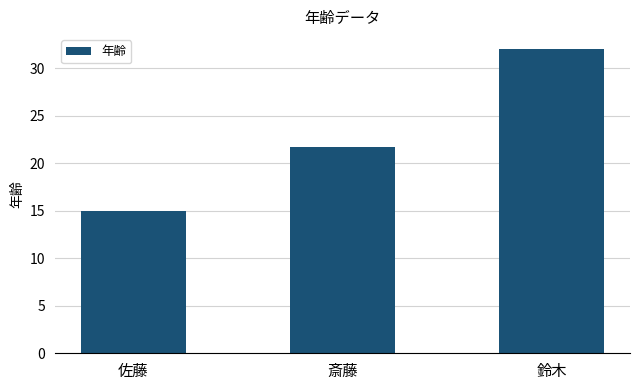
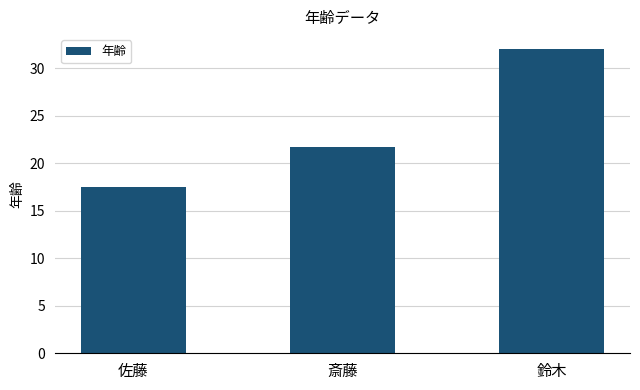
  {
-   "佐藤": 15,
+   "佐藤": 18,
    "斎藤": 22,
    "鈴木": 32
  }
